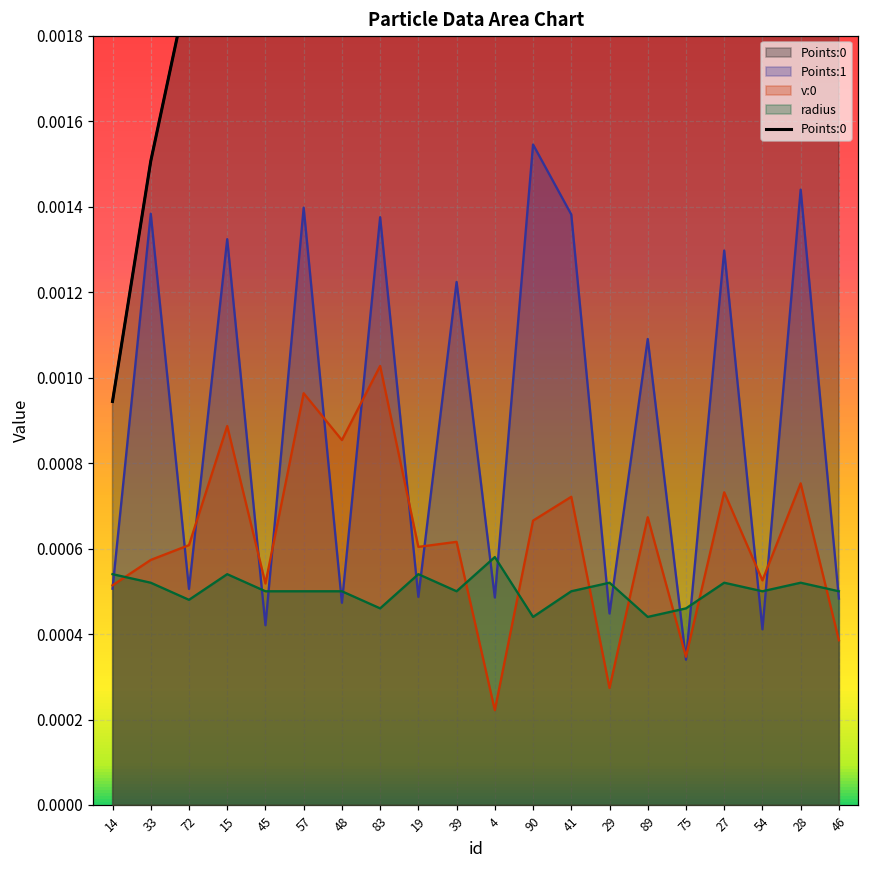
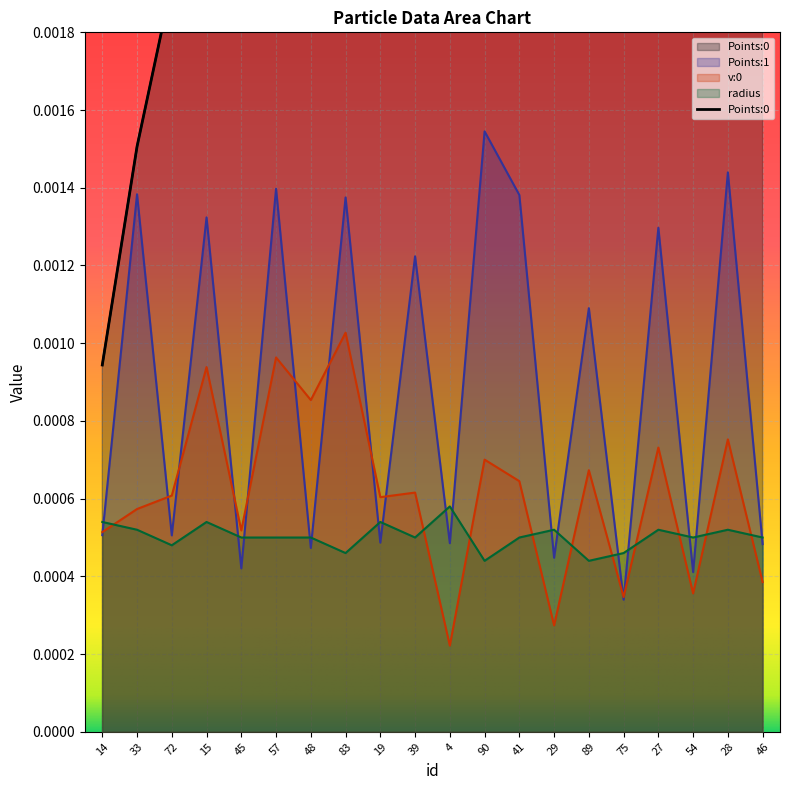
  {
    "v:0": {
      "14": 0.00051,
      "33": 0.00057,
      "72": 0.00061,
-     "15": 0.00089,
+     "15": 0.00094,
      "45": 0.00052,
      "57": 0.00096,
      "48": 0.00085,
      "83": 0.00103,
      "19": 0.00060,
      "39": 0.00062,
      "4": 0.00022,
-     "90": 0.00067,
-     "41": 0.00072,
+     "90": 0.00070,
+     "41": 0.00064,
      "29": 0.00027,
      "89": 0.00067,
      "75": 0.00035,
      "27": 0.00073,
-     "54": 0.00053,
+     "54": 0.00036,
      "28": 0.00075,
      "46": 0.00039
    }
  }
